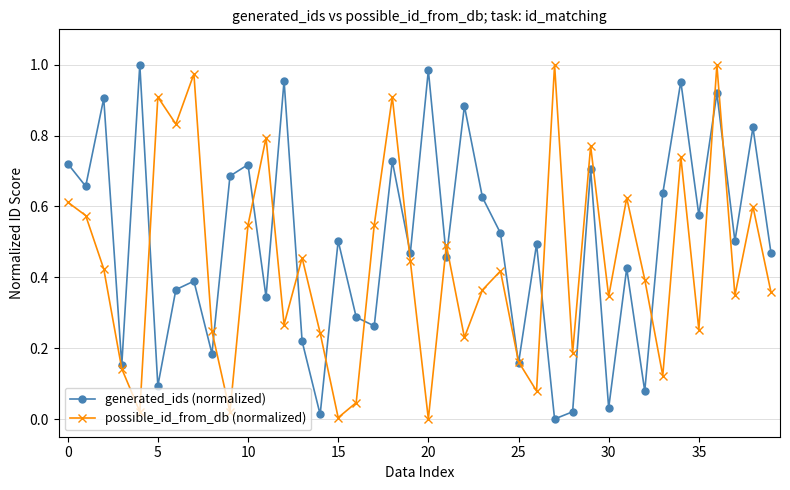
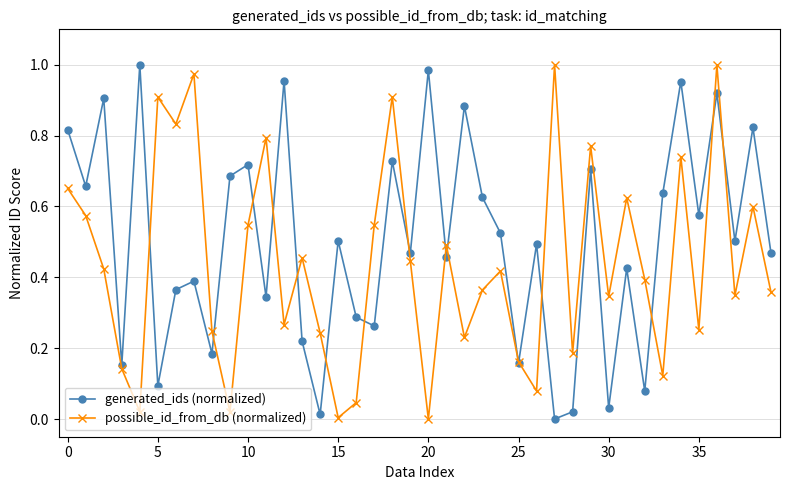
  {
    "generated_ids (normalized)": {
-     "0": 0.72,
+     "0": 0.82,
      "5": 0.09,
      "10": 0.72,
      "15": 0.50,
      "20": 0.98,
      "30": 0.03,
      "35": 0.58
    },
    "possible_id_from_db (normalized)": {
-     "0": 0.61,
+     "0": 0.65,
      "5": 0.91,
      "10": 0.55,
      "15": 0.00,
      "20": 0.00,
      "30": 0.35,
      "35": 0.25
    }
  }
